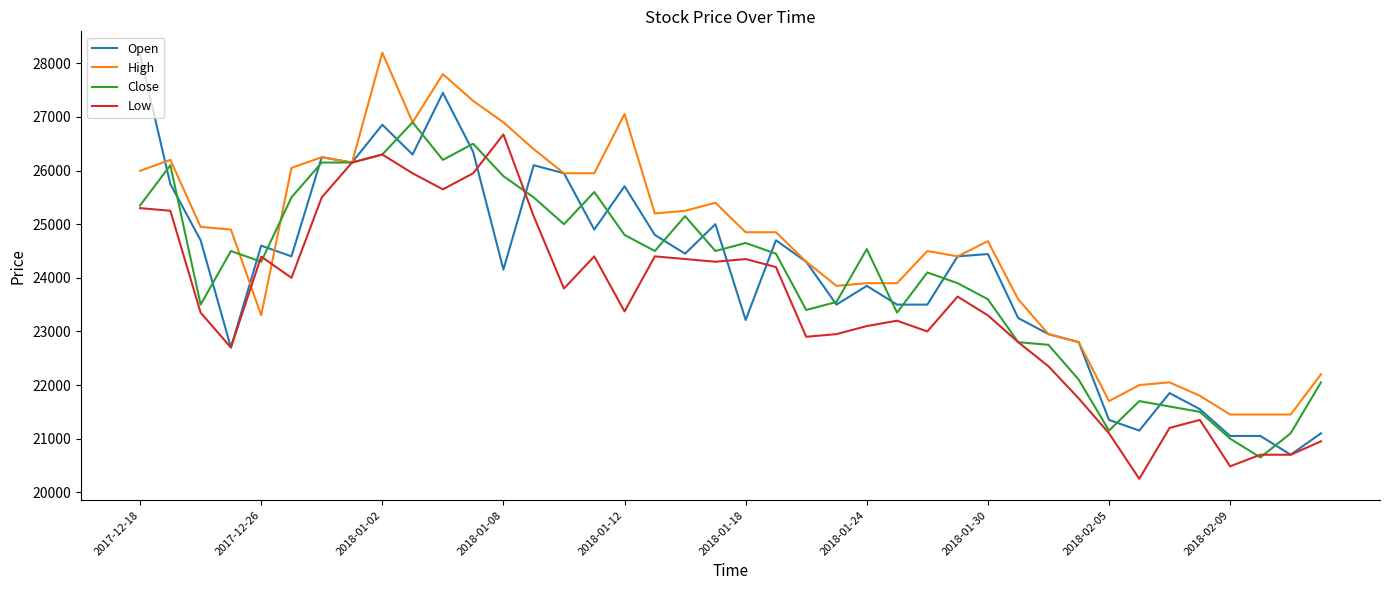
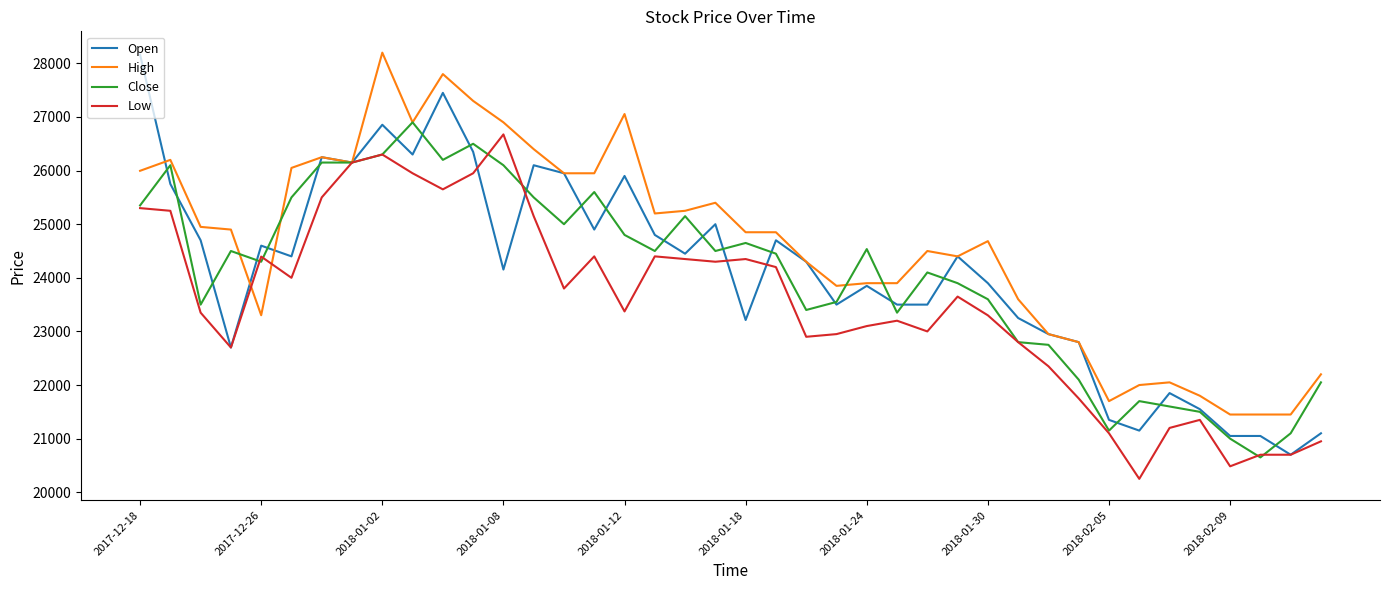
  {
    "Open": {
      "2017-12-26": 24600,
      "2018-01-02": 26900,
      "2018-01-08": 24200,
-     "2018-01-12": 25700,
+     "2018-01-12": 25900,
      "2018-01-18": 23200,
      "2018-01-24": 23900,
-     "2018-01-30": 24400,
+     "2018-01-30": 23900,
      "2018-02-05": 21400,
      "2018-02-09": 21100
    },
    "High": {
      "2017-12-18": 26000,
      "2017-12-26": 23300,
      "2018-01-02": 28200,
      "2018-01-08": 26900,
      "2018-01-12": 27100,
      "2018-01-18": 24900,
      "2018-01-24": 23900,
      "2018-01-30": 24700,
      "2018-02-05": 21700,
      "2018-02-09": 21500
    },
    "Close": {
      "2017-12-18": 25400,
      "2017-12-26": 24300,
-     "2018-01-08": 25900,
+     "2018-01-08": 26100,
      "2018-01-12": 24800,
      "2018-01-18": 24700,
      "2018-01-24": 24500,
      "2018-01-30": 23600,
      "2018-02-05": 21200,
      "2018-02-09": 21000
    },
    "Low": {
      "2017-12-18": 25300,
      "2017-12-26": 24400,
      "2018-01-08": 26700,
      "2018-01-12": 23400,
      "2018-01-18": 24400,
      "2018-01-24": 23100,
      "2018-01-30": 23300,
      "2018-02-05": 21100,
      "2018-02-09": 20500
    }
  }
